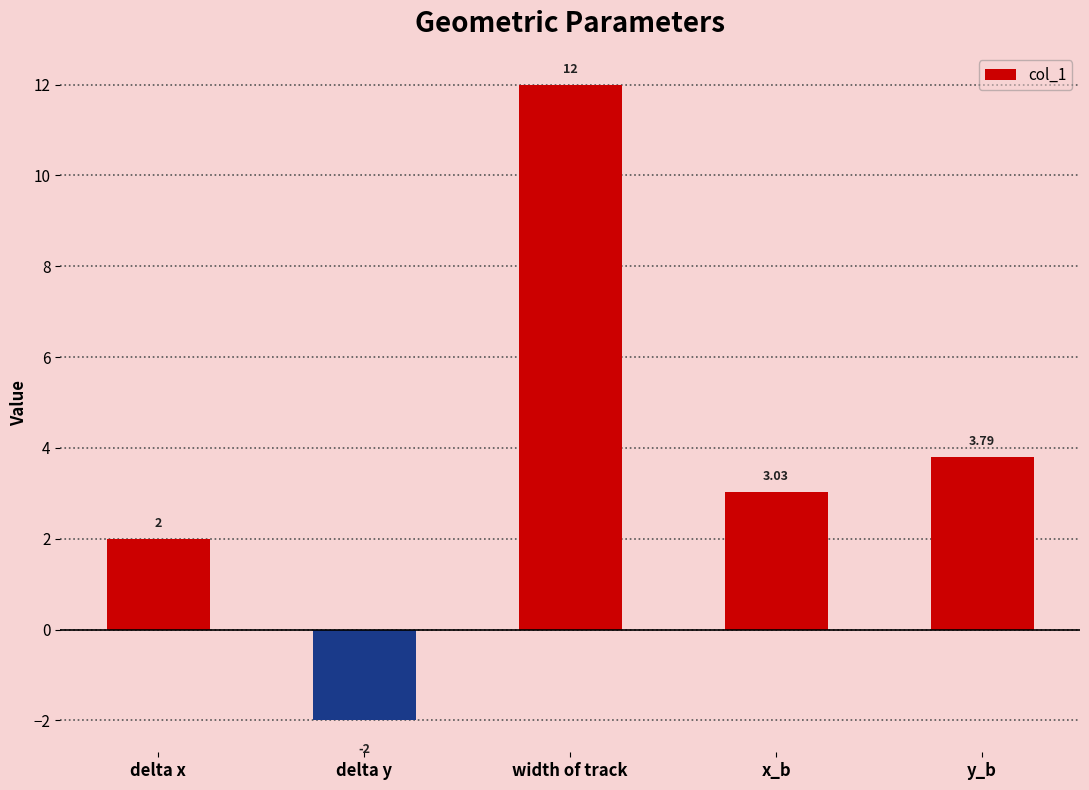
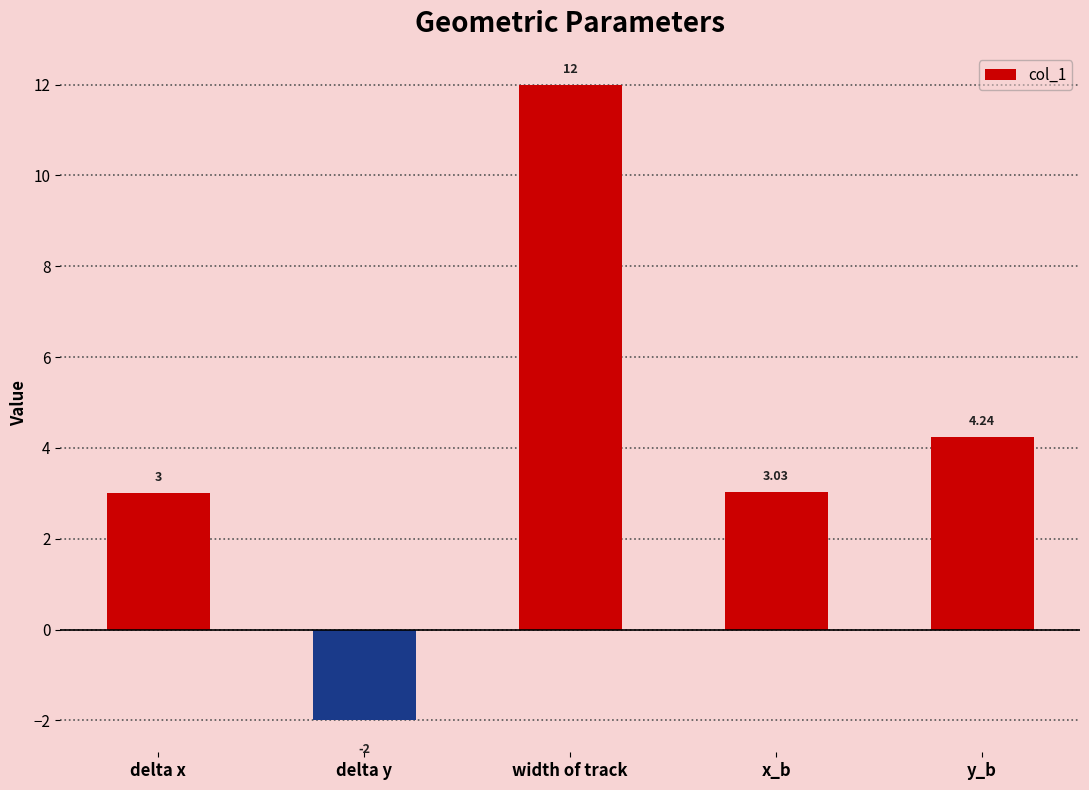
  {
-   "delta x": 2,
+   "delta x": 3,
    "delta y": -2,
    "width of track": 12,
    "x_b": 3.03,
-   "y_b": 3.79
+   "y_b": 4.24
  }
